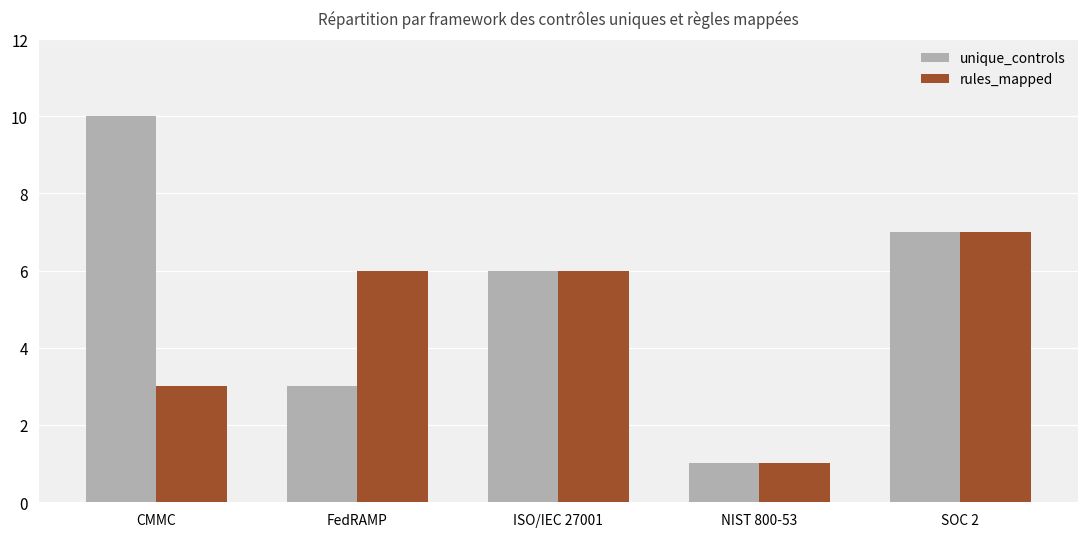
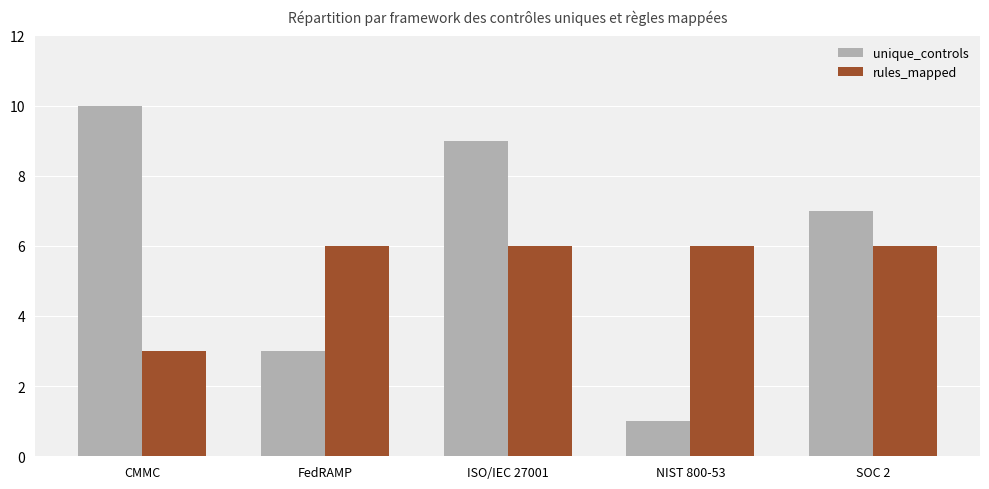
  {
    "unique_controls": {
      "CMMC": 10,
      "FedRAMP": 3,
-     "ISO/IEC 27001": 6,
+     "ISO/IEC 27001": 9,
      "NIST 800-53": 1,
      "SOC 2": 7
    },
    "rules_mapped": {
      "CMMC": 3,
      "FedRAMP": 6,
      "ISO/IEC 27001": 6,
-     "NIST 800-53": 1,
-     "SOC 2": 7
+     "NIST 800-53": 6,
+     "SOC 2": 6
    }
  }
